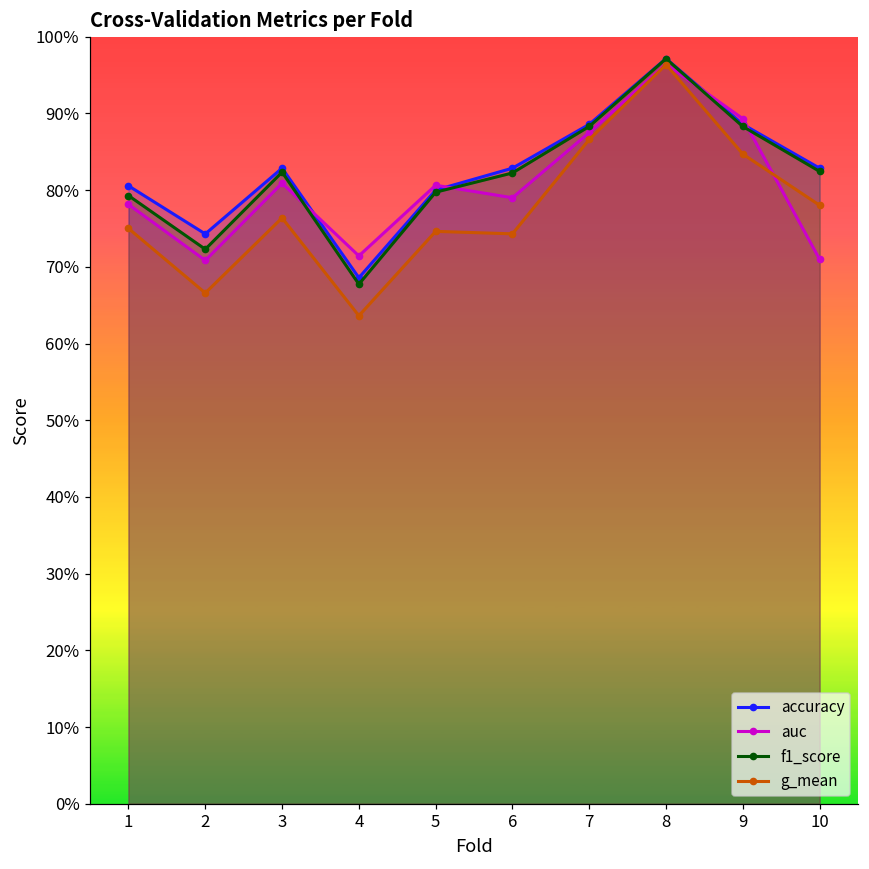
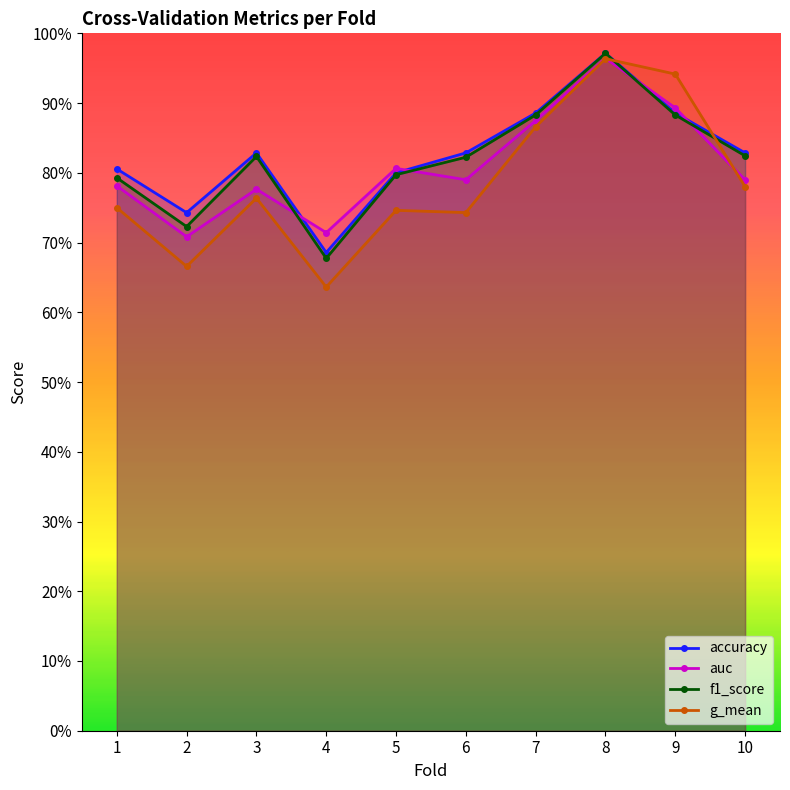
  {
    "accuracy": {
      "1": "81%",
      "2": "74%",
      "3": "83%",
      "4": "69%",
      "6": "83%",
      "10": "83%"
    },
    "auc": {
      "1": "78%",
      "2": "71%",
-     "3": "81%",
+     "3": "78%",
      "4": "71%",
      "5": "81%",
      "6": "79%",
      "7": "88%",
      "9": "89%",
-     "10": "71%"
+     "10": "79%"
    },
    "f1_score": {
      "1": "79%",
      "2": "72%",
      "3": "82%",
      "4": "68%",
      "6": "82%",
      "10": "82%"
    },
    "g_mean": {
      "1": "75%",
      "2": "67%",
      "3": "76%",
      "4": "64%",
      "5": "75%",
      "6": "74%",
      "7": "87%",
-     "9": "85%",
+     "9": "94%",
      "10": "78%"
    }
  }
